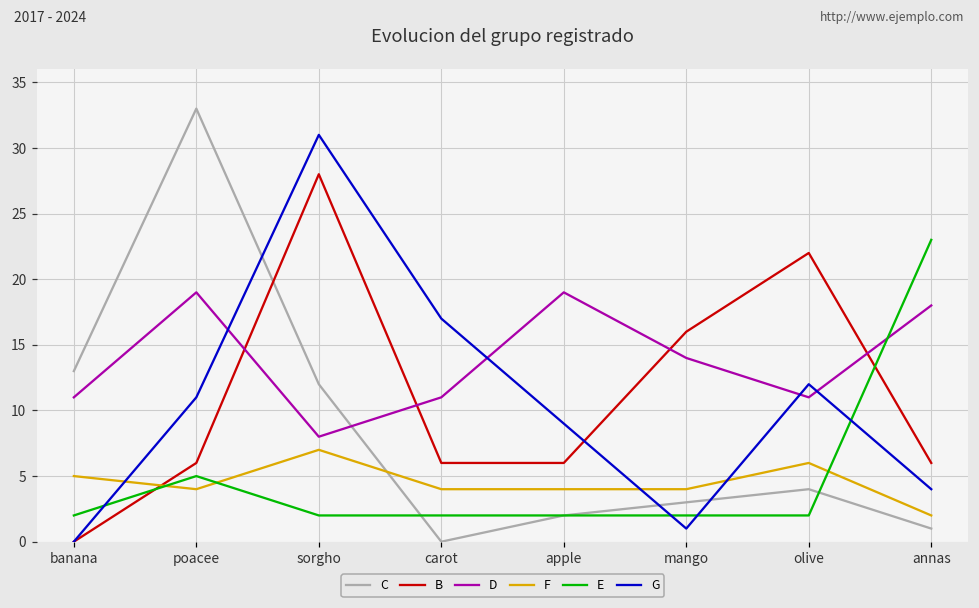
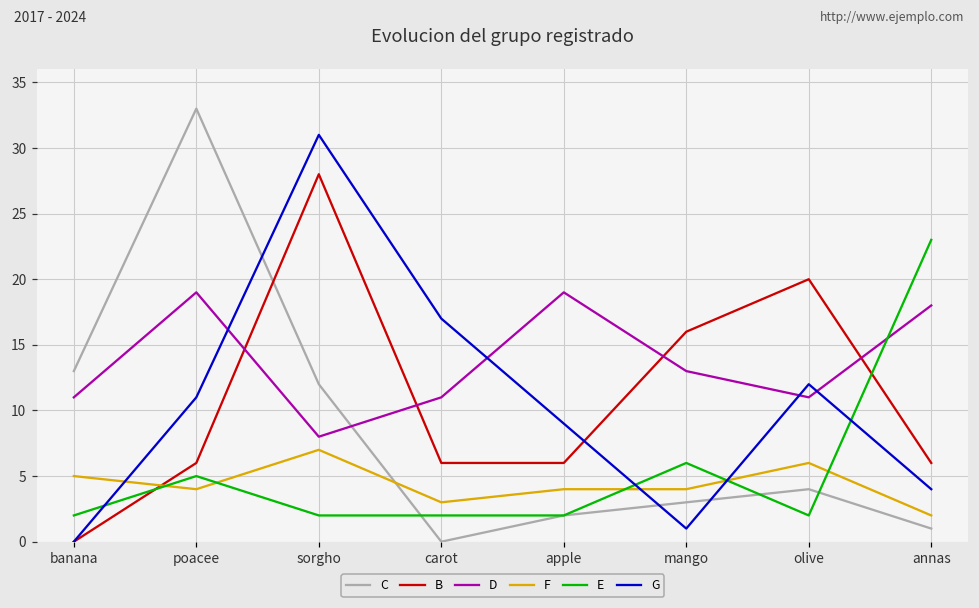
  {
    "C": {
      "banana": 13,
      "poacee": 33,
      "sorgho": 12,
      "carot": 0,
      "mango": 3,
      "olive": 4,
      "annas": 1
    },
    "B": {
      "poacee": 6,
      "sorgho": 28,
      "carot": 6,
      "apple": 6,
      "mango": 16,
-     "olive": 22,
+     "olive": 20,
      "annas": 6
    },
    "D": {
      "banana": 11,
      "poacee": 19,
      "sorgho": 8,
      "carot": 11,
      "apple": 19,
-     "mango": 14,
+     "mango": 13,
      "olive": 11,
      "annas": 18
    },
    "F": {
      "banana": 5,
      "poacee": 4,
      "sorgho": 7,
-     "carot": 4,
+     "carot": 3,
      "apple": 4,
      "mango": 4,
      "olive": 6,
      "annas": 2
    },
    "E": {
      "banana": 2,
      "poacee": 5,
      "sorgho": 2,
      "carot": 2,
-     "mango": 2,
+     "mango": 6,
      "olive": 2,
      "annas": 23
    },
    "G": {
      "poacee": 11,
      "sorgho": 31,
      "carot": 17,
      "apple": 9,
      "mango": 1,
      "olive": 12,
      "annas": 4
    }
  }
